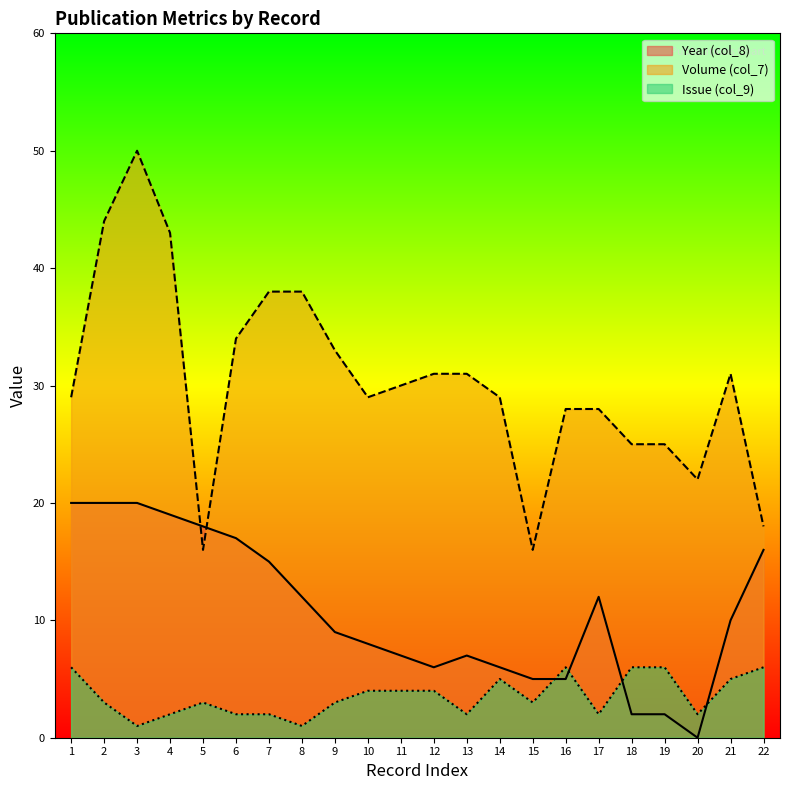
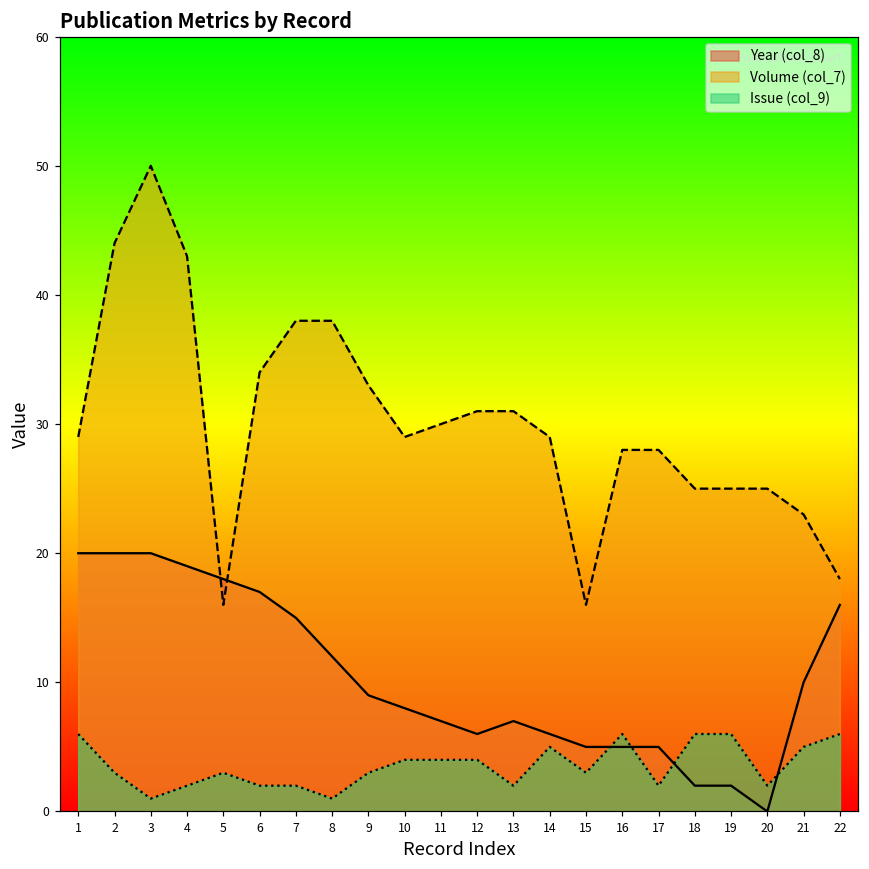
  {
    "Year (col_8)": {
      "1": 20.0,
      "2": 20.0,
      "3": 20.0,
      "4": 19.0,
      "5": 18.0,
      "6": 17.0,
      "7": 15.0,
      "8": 12.0,
      "9": 9.0,
      "10": 8.0,
      "11": 7.0,
      "12": 6.0,
      "13": 7.0,
      "14": 6.0,
      "15": 5.0,
      "16": 5.0,
-     "17": 12.0,
+     "17": 5.0,
      "18": 2.0,
      "19": 2.0,
      "20": 0.0,
      "21": 10.0,
      "22": 16.0
    },
    "Volume (col_7)": {
      "1": 29,
      "2": 44,
      "3": 50,
      "4": 43,
      "5": 16,
      "6": 34,
      "7": 38,
      "8": 38,
      "9": 33,
      "10": 29,
      "11": 30,
      "12": 31,
      "13": 31,
      "14": 29,
      "15": 16,
      "16": 28,
      "17": 28,
      "18": 25,
      "19": 25,
-     "20": 22,
-     "21": 31,
+     "20": 25,
+     "21": 23,
      "22": 18
    },
    "Issue (col_9)": {
      "1": 6.0,
      "2": 3.0,
      "3": 1.0,
      "4": 2.0,
      "5": 3.0,
      "6": 2.0,
      "7": 2.0,
      "8": 1.0,
      "9": 3.0,
      "10": 4.0,
      "11": 4.0,
      "12": 4.0,
      "13": 2.0,
      "14": 5.0,
      "15": 3.0,
      "16": 6.0,
      "17": 2.0,
      "18": 6.0,
      "19": 6.0,
      "20": 2.0,
      "21": 5.0,
      "22": 6.0
    }
  }
